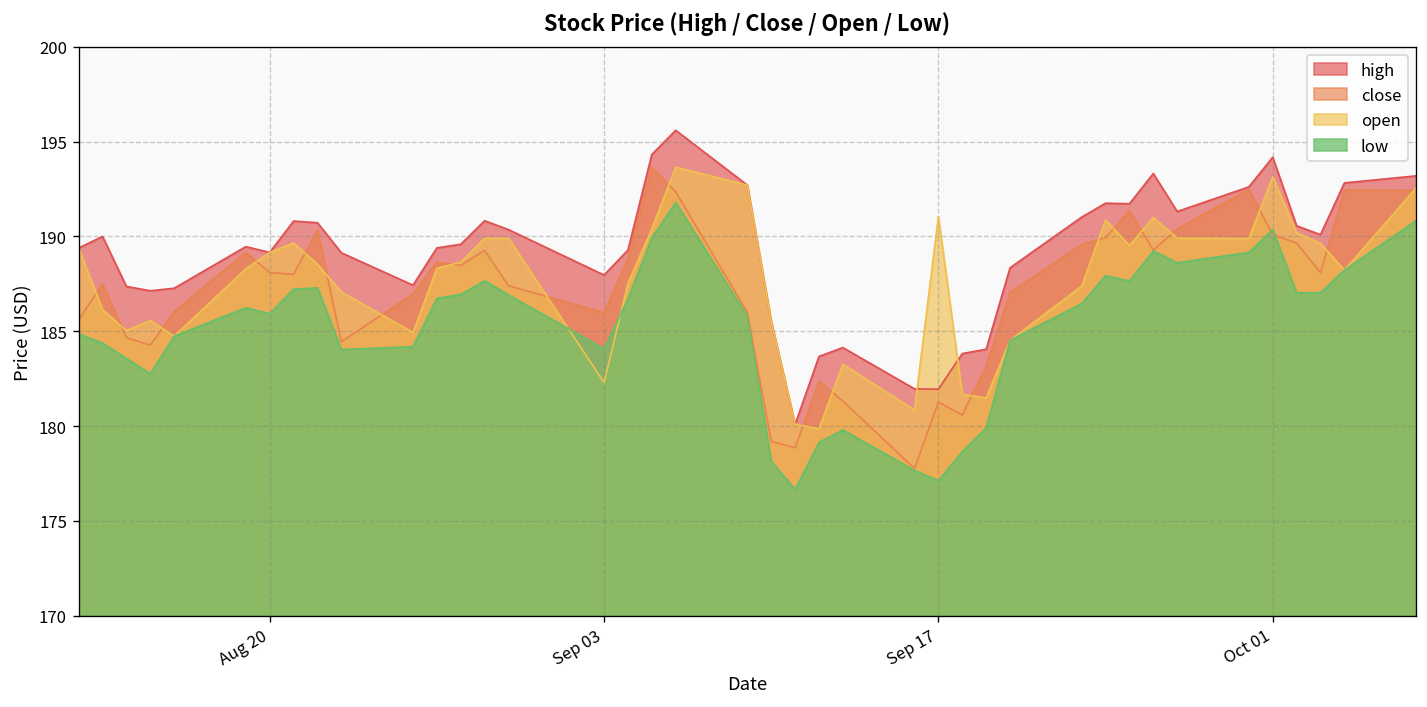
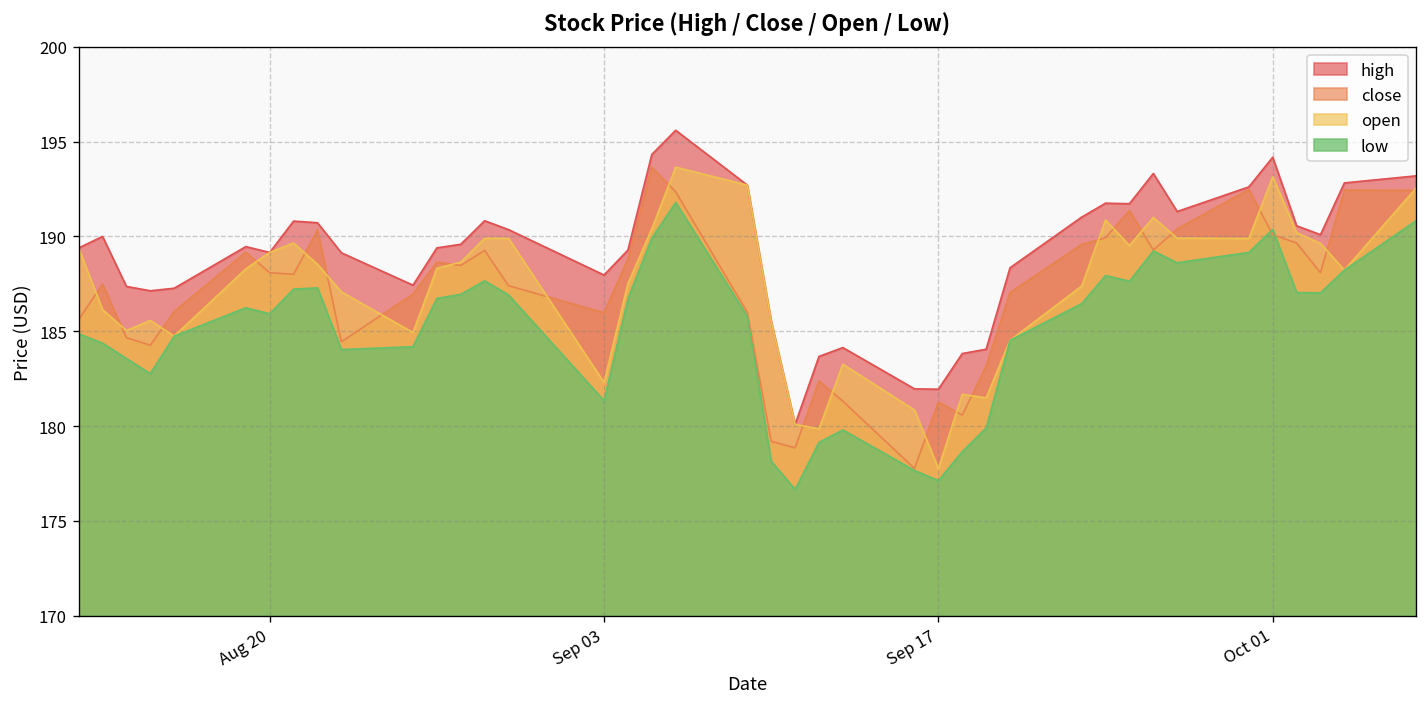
  {
    "open": {
      "Sep 03": 182.3,
-     "Sep 17": 191.1,
+     "Sep 17": 177.8,
      "Oct 01": 193.1
    },
    "low": {
      "Aug 20": 185.9,
-     "Sep 03": 184.1,
+     "Sep 03": 181.3,
      "Sep 17": 177.1,
      "Oct 01": 190.4
    }
  }
